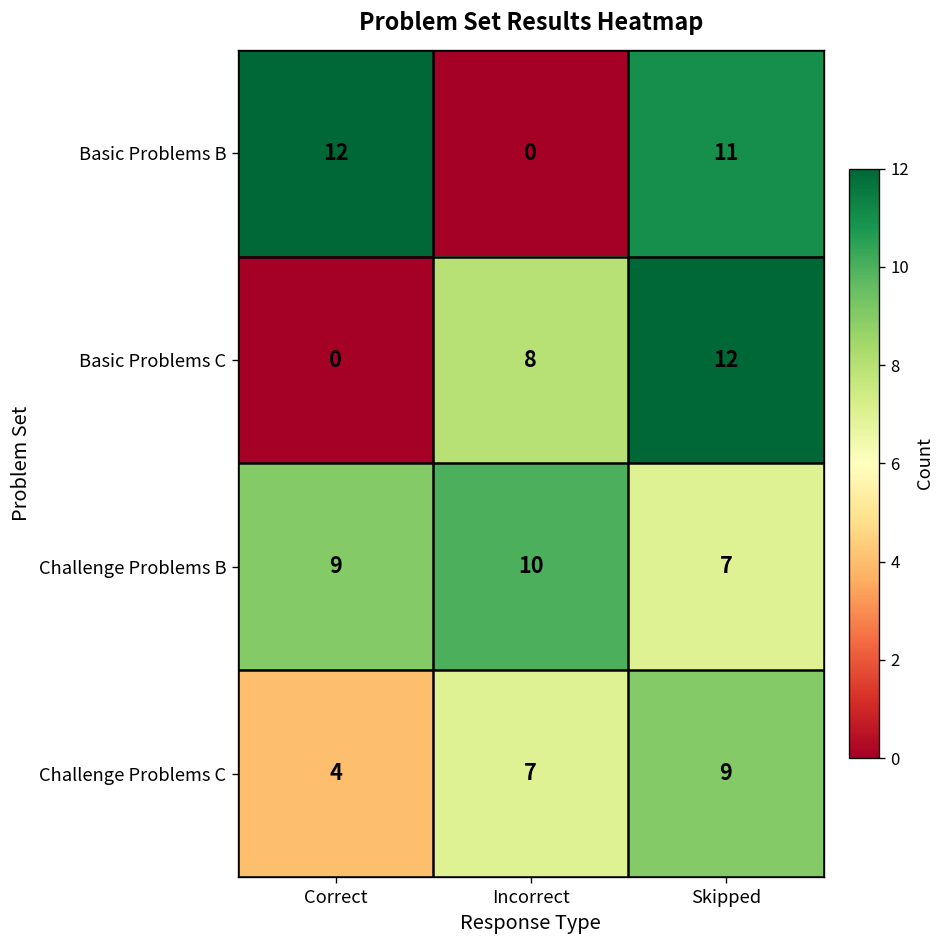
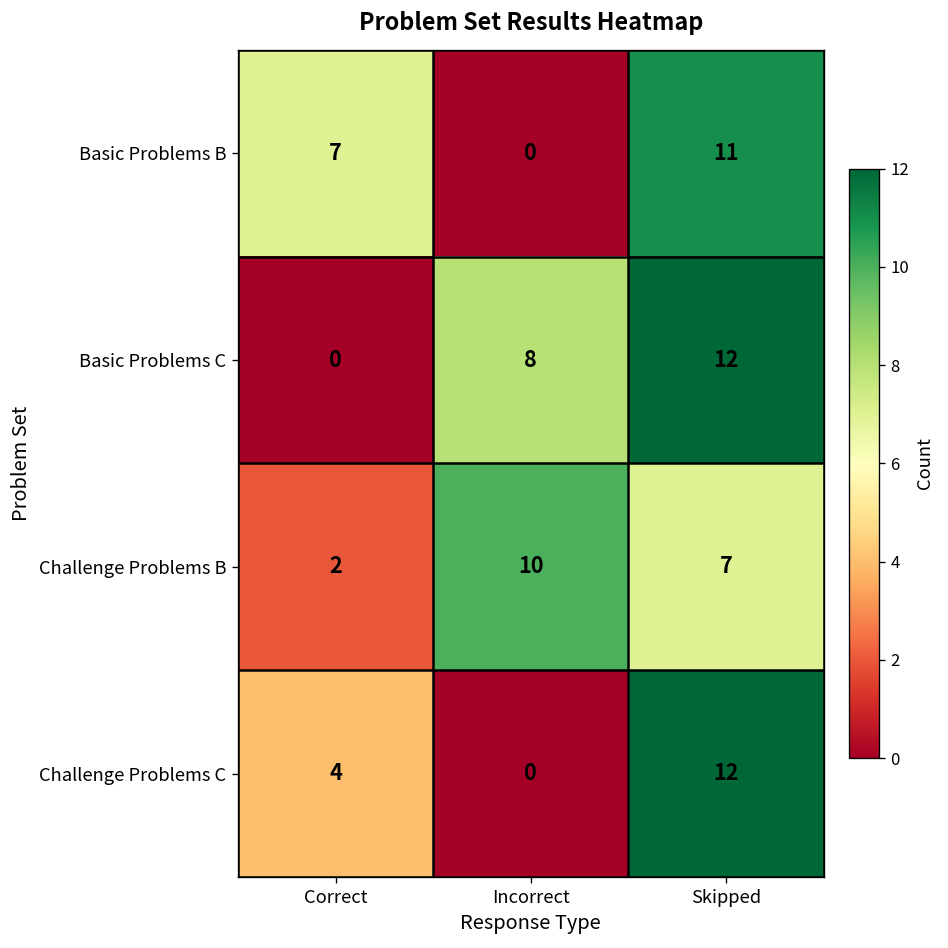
  {
    "Basic Problems B": {
-     "Correct": 12,
+     "Correct": 7,
      "Incorrect": 0,
      "Skipped": 11
    },
    "Basic Problems C": {
      "Correct": 0,
      "Incorrect": 8,
      "Skipped": 12
    },
    "Challenge Problems B": {
-     "Correct": 9,
+     "Correct": 2,
      "Incorrect": 10,
      "Skipped": 7
    },
    "Challenge Problems C": {
      "Correct": 4,
-     "Incorrect": 7,
-     "Skipped": 9
+     "Incorrect": 0,
+     "Skipped": 12
    }
  }
